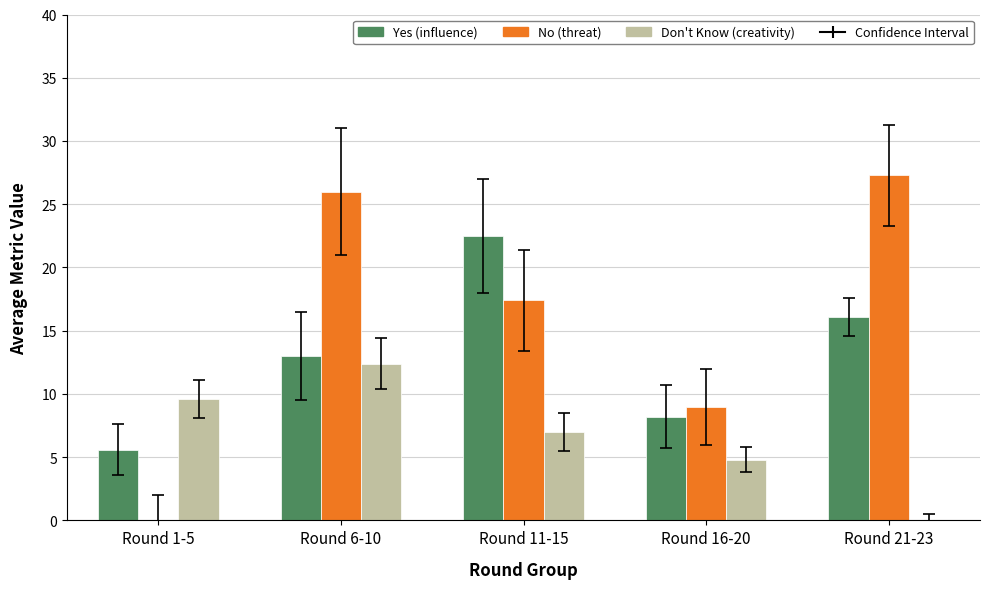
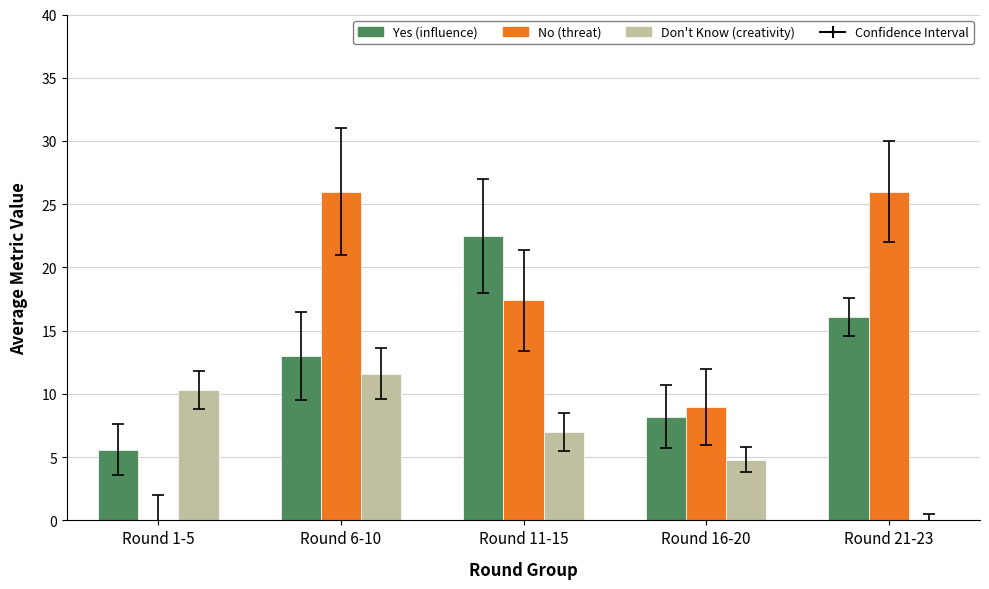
  {
    "Yes (influence)": {
      "Round 1-5": 5.6,
      "Round 6-10": 13.0,
      "Round 11-15": 22.5,
      "Round 16-20": 8.2,
      "Round 21-23": 16.1
    },
    "No (threat)": {
      "Round 1-5": 0.0,
      "Round 6-10": 26.0,
      "Round 11-15": 17.4,
      "Round 16-20": 9.0,
-     "Round 21-23": 27.3
+     "Round 21-23": 26.0
    },
    "Don't Know (creativity)": {
-     "Round 1-5": 9.6,
-     "Round 6-10": 12.4,
+     "Round 1-5": 10.3,
+     "Round 6-10": 11.6,
      "Round 11-15": 7.0,
      "Round 16-20": 4.8,
      "Round 21-23": 0.0
    }
  }
